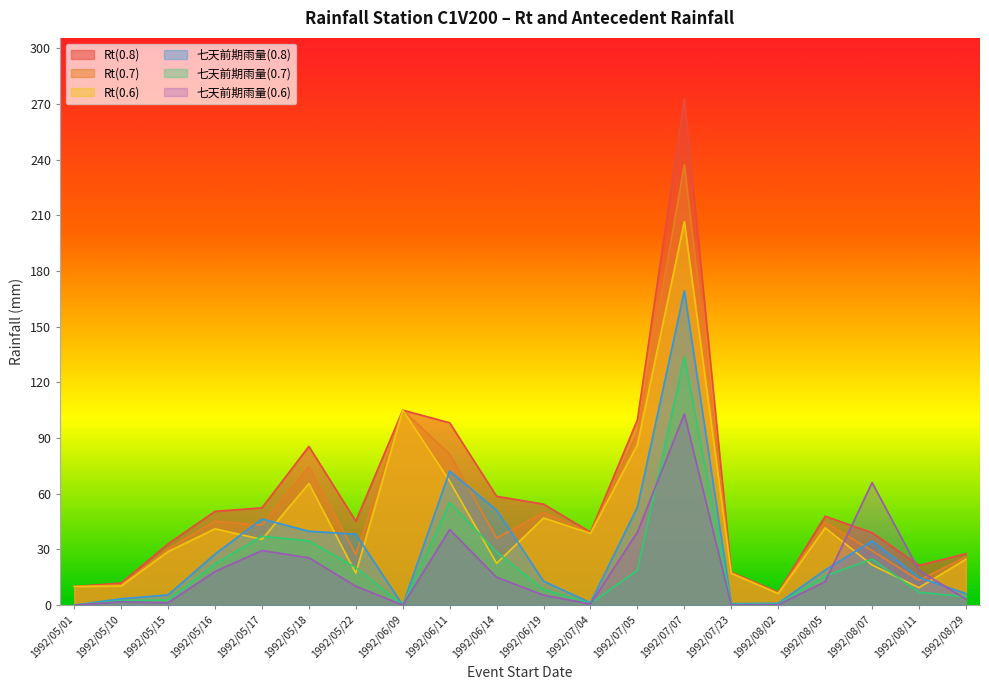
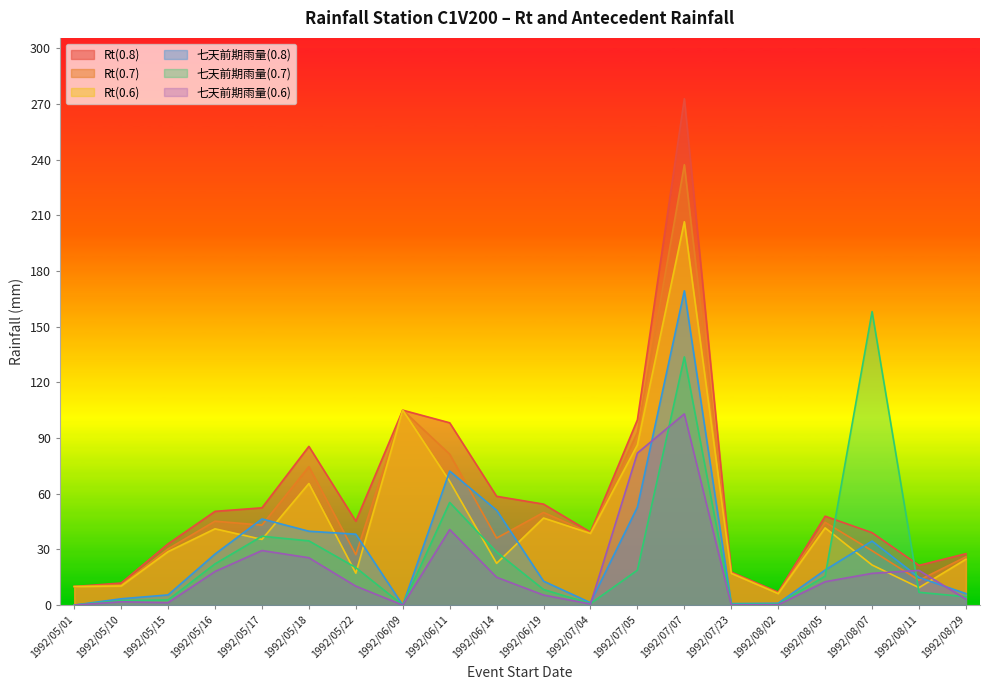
  {
    "七天前期雨量(0.8)": {
      "1992/05/15": 6,
      "1992/05/16": 28,
      "1992/05/17": 46,
      "1992/05/18": 40,
      "1992/05/22": 38,
      "1992/06/11": 72,
      "1992/06/14": 51,
      "1992/06/19": 13,
      "1992/07/05": 53,
      "1992/07/07": 169,
      "1992/08/05": 19,
      "1992/08/07": 35,
      "1992/08/11": 15,
      "1992/08/29": 6
    },
    "七天前期雨量(0.7)": {
      "1992/05/15": 3,
      "1992/05/16": 22,
      "1992/05/17": 37,
      "1992/05/18": 35,
      "1992/05/22": 20,
      "1992/06/11": 55,
      "1992/06/14": 29,
      "1992/06/19": 8,
      "1992/07/05": 19,
      "1992/07/07": 134,
      "1992/08/05": 16,
-     "1992/08/07": 25,
+     "1992/08/07": 158,
      "1992/08/11": 7
    },
    "七天前期雨量(0.6)": {
      "1992/05/15": 1,
      "1992/05/16": 18,
      "1992/05/17": 29,
      "1992/05/18": 26,
      "1992/05/22": 10,
      "1992/06/11": 41,
      "1992/06/14": 15,
      "1992/06/19": 5,
-     "1992/07/05": 39,
+     "1992/07/05": 82,
      "1992/07/07": 103,
      "1992/08/05": 13,
-     "1992/08/07": 66,
+     "1992/08/07": 17,
      "1992/08/11": 19
    }
  }
